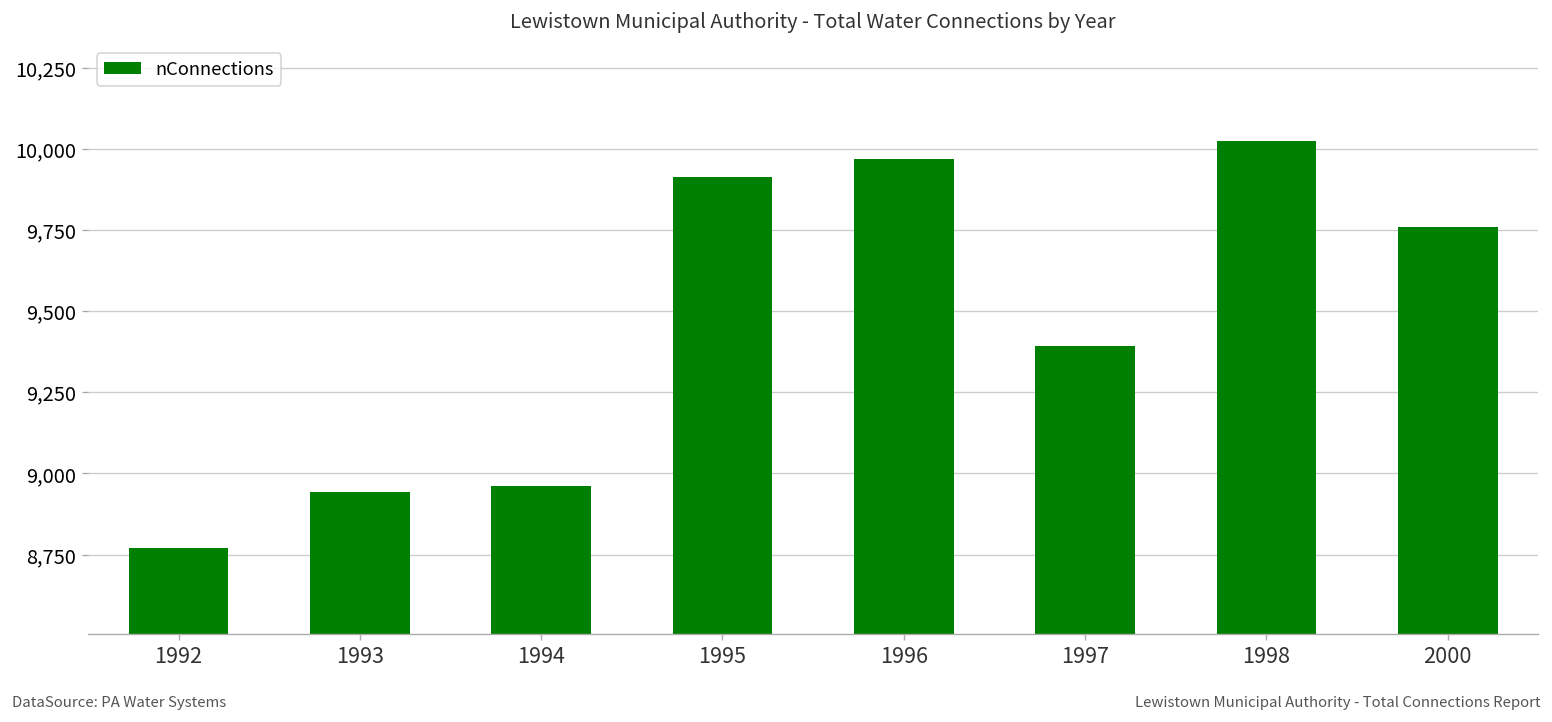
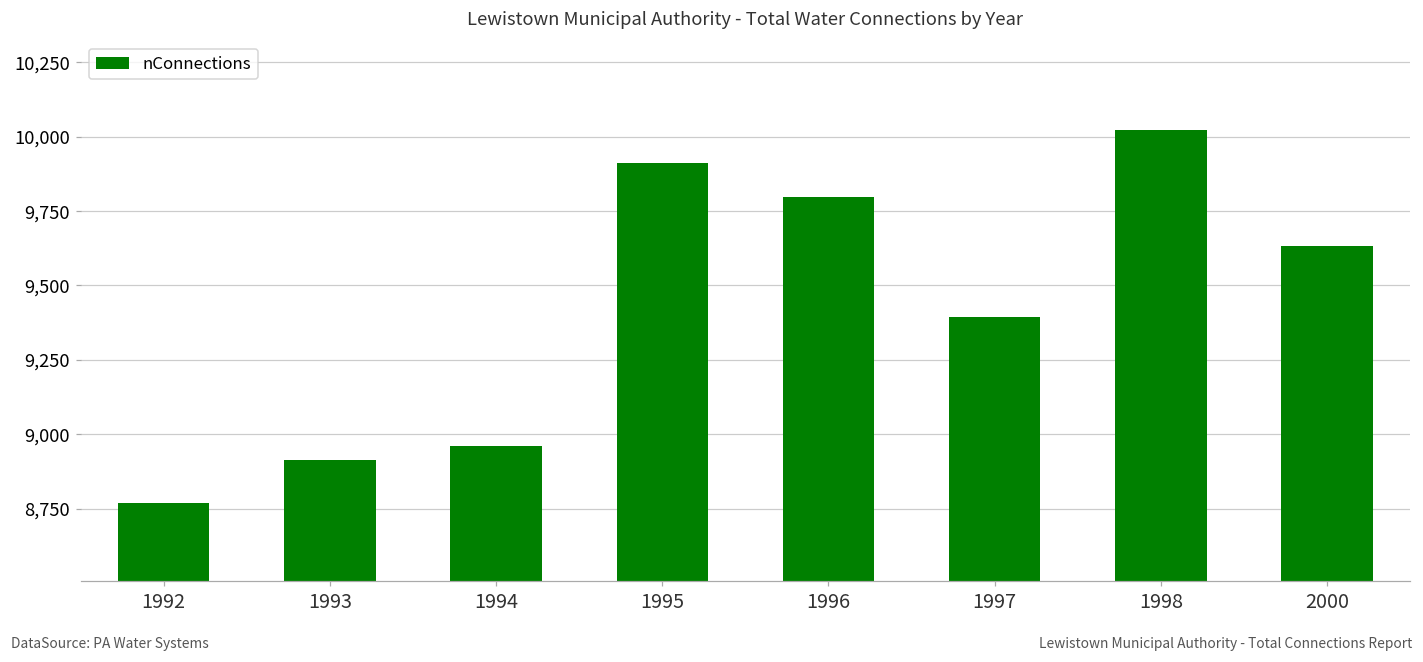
  {
    "1992": "8,770",
-   "1993": "8,940",
+   "1993": "8,910",
    "1994": "8,960",
    "1995": "9,910",
-   "1996": "9,970",
+   "1996": "9,800",
    "1997": "9,390",
    "1998": "10,020",
-   "2000": "9,760"
+   "2000": "9,630"
  }
